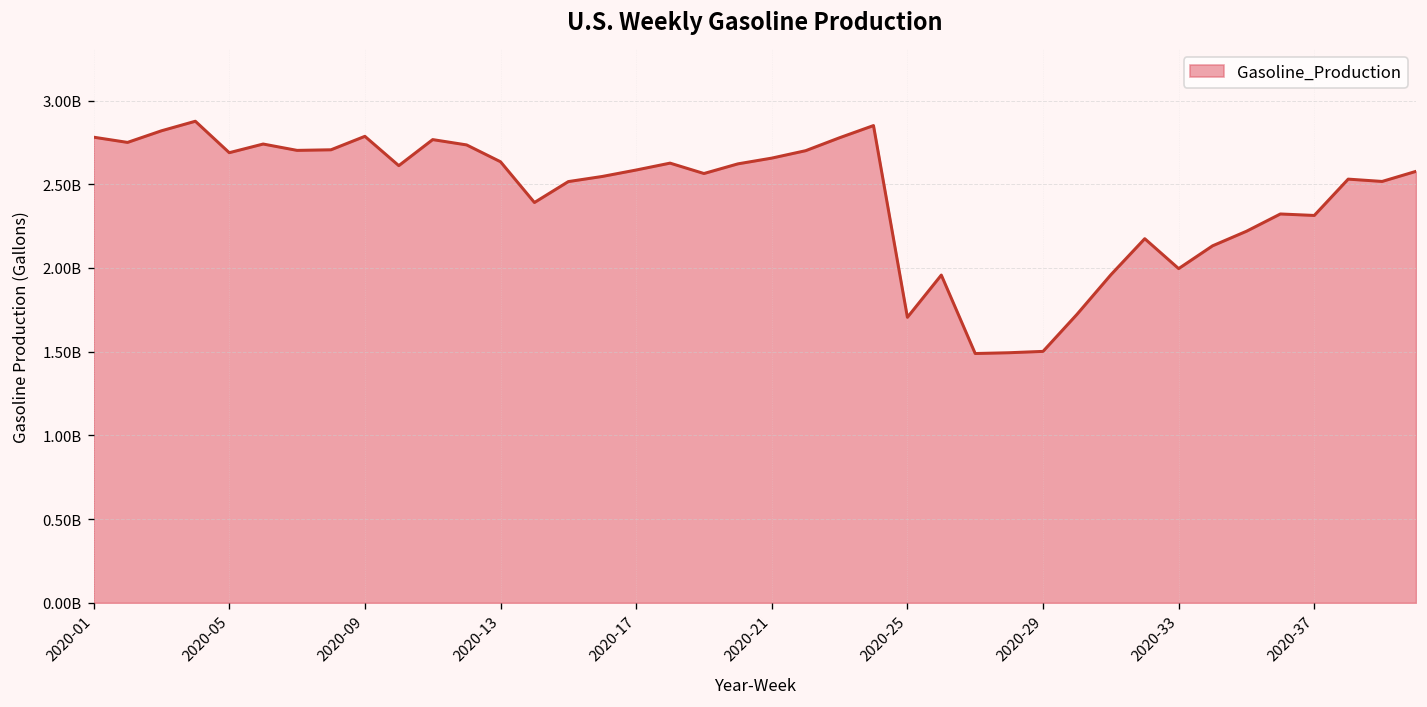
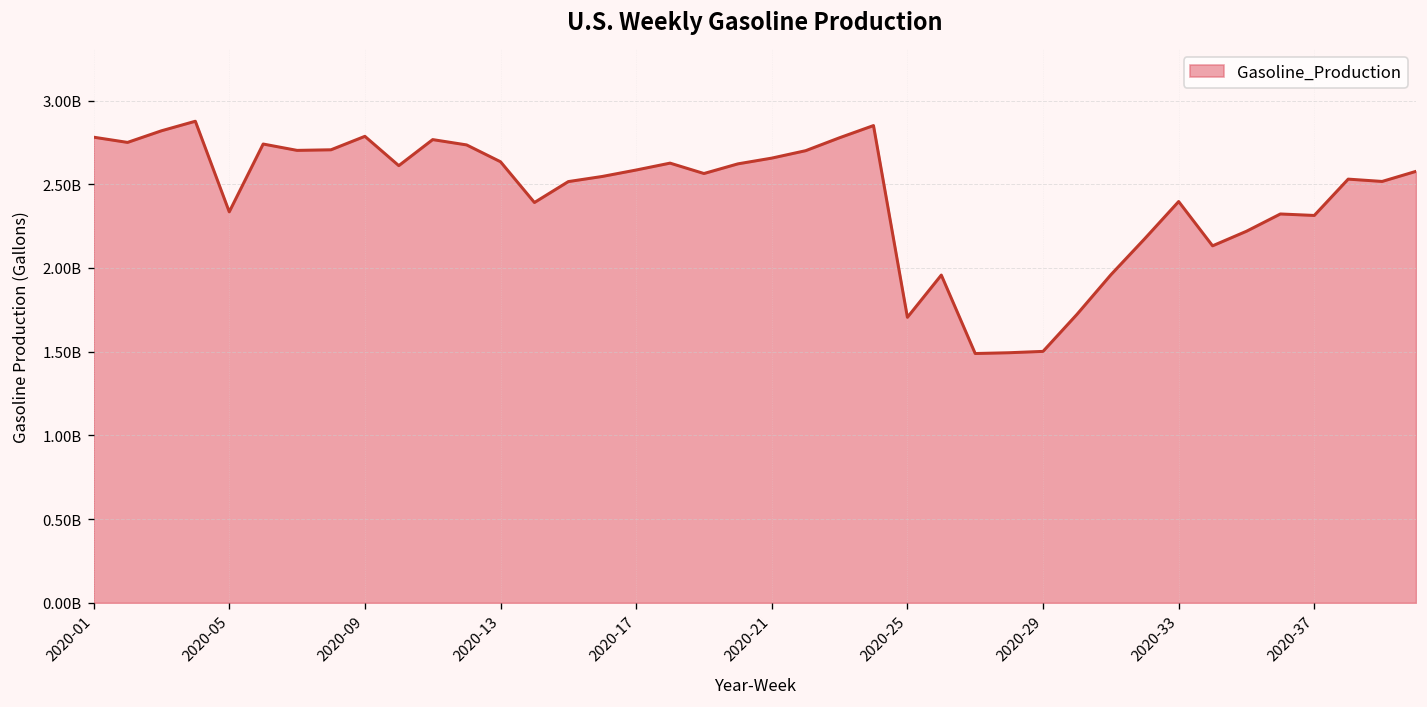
  {
    "2020-01": 2780000000,
-   "2020-05": 2690000000,
+   "2020-05": 2340000000,
    "2020-09": 2790000000,
    "2020-13": 2630000000,
    "2020-17": 2590000000,
    "2020-21": 2660000000,
    "2020-25": 1710000000,
    "2020-29": 1500000000,
-   "2020-33": 2000000000,
+   "2020-33": 2400000000,
    "2020-37": 2310000000
  }
